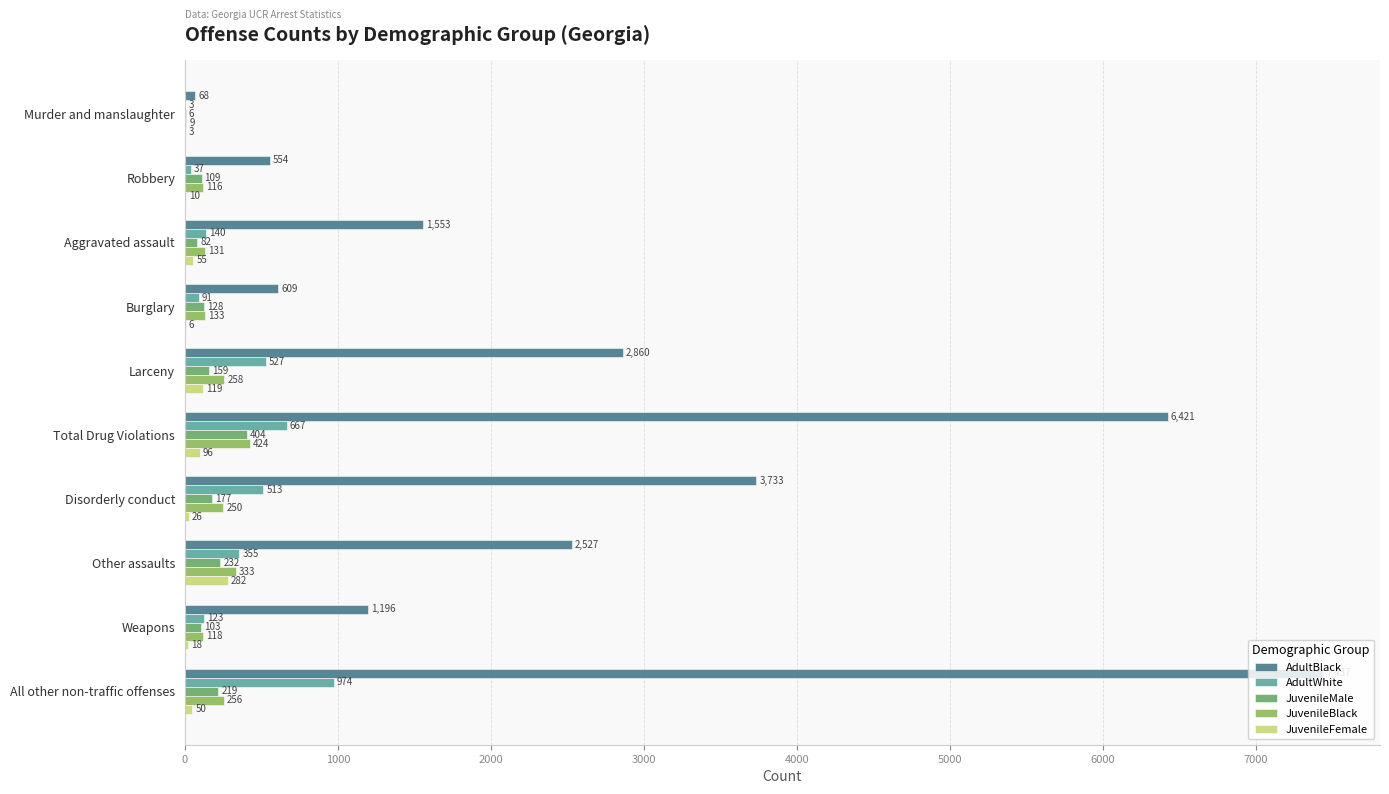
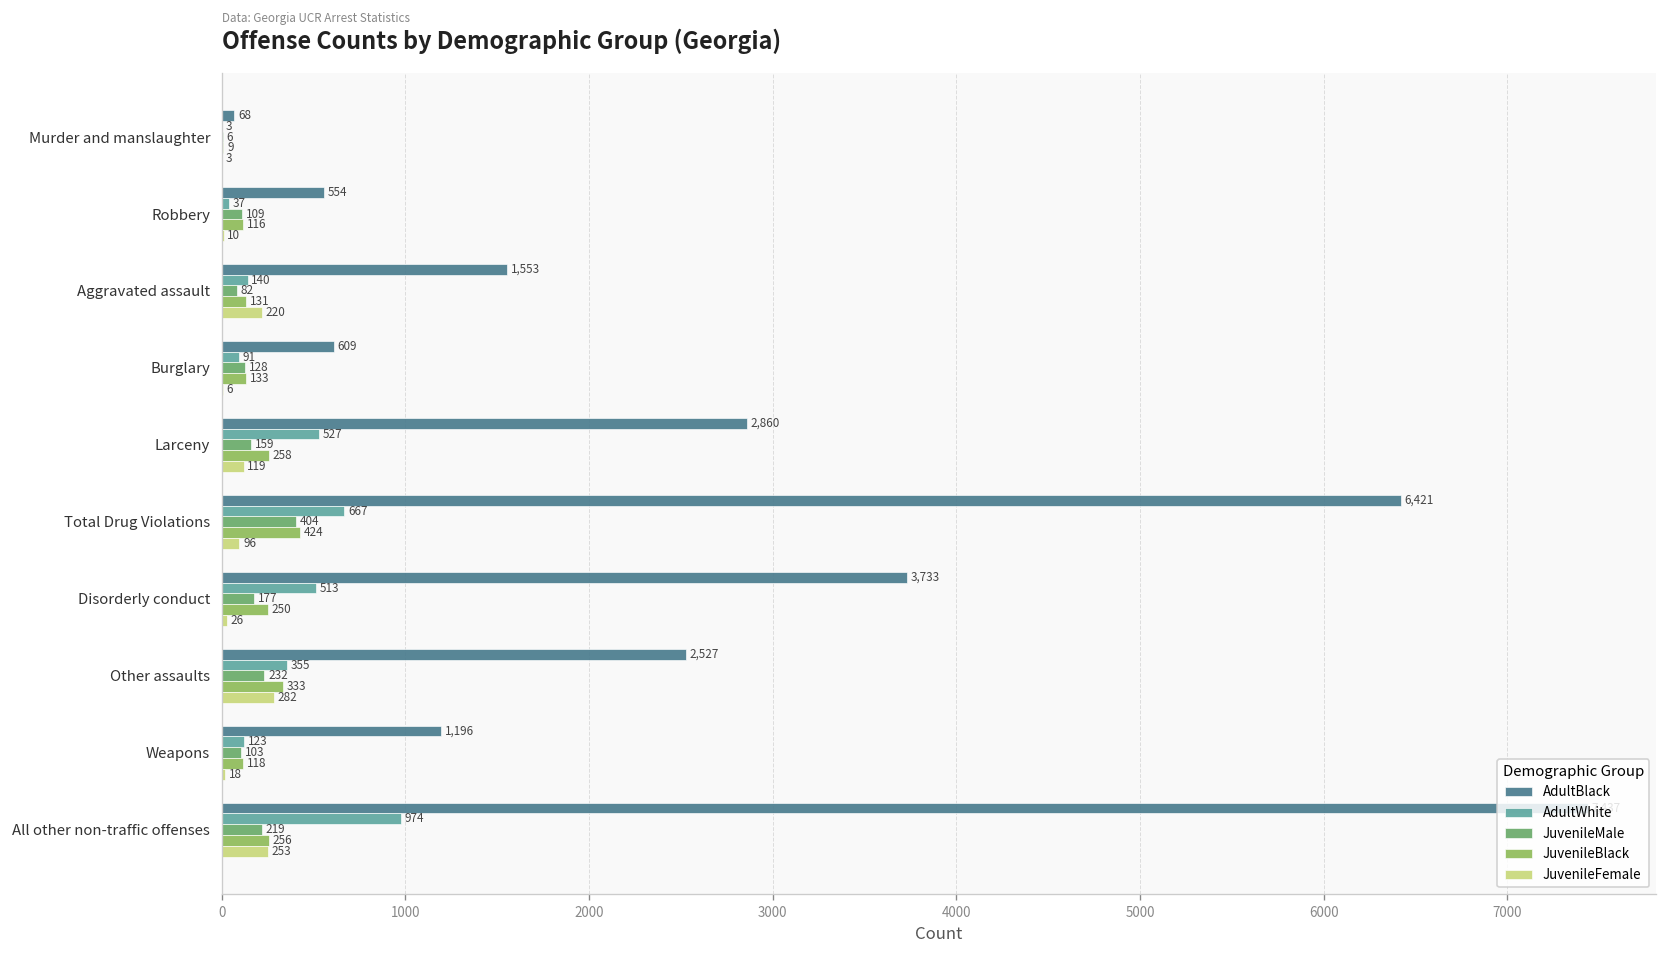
  {
    "JuvenileFemale": {
      "Murder and manslaughter": 3,
      "Robbery": 10,
-     "Aggravated assault": 55,
+     "Aggravated assault": 220,
      "Burglary": 6,
      "Larceny": 119,
      "Total Drug Violations": 96,
      "Disorderly conduct": 26,
      "Other assaults": 282,
      "Weapons": 18,
-     "All other non-traffic offenses": 50
+     "All other non-traffic offenses": 253
    }
  }
